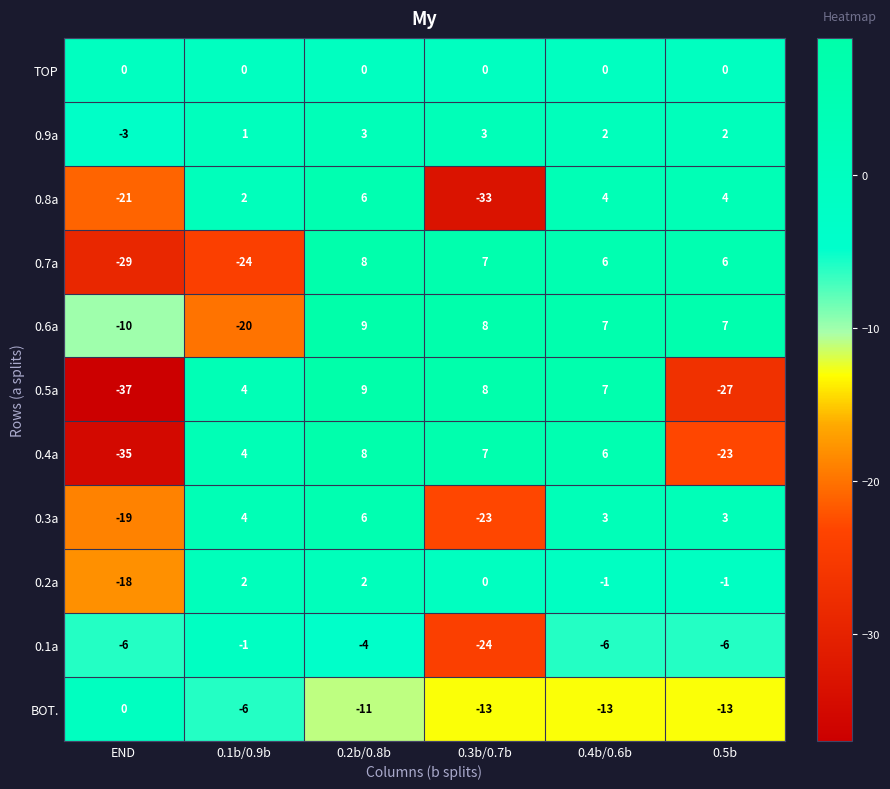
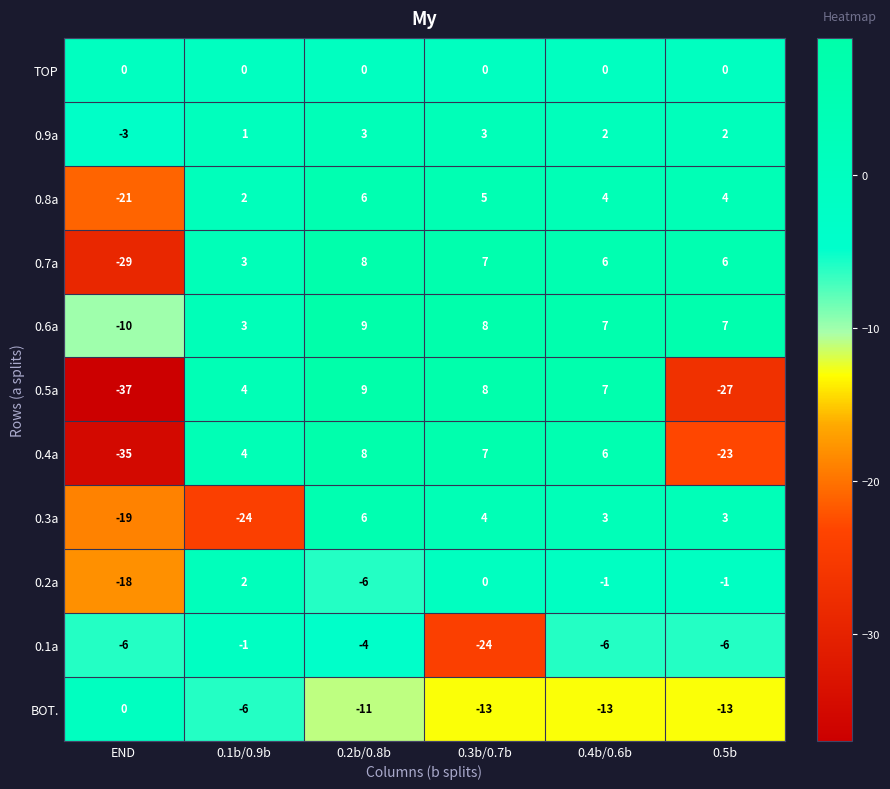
  {
    "TOP": {
      "END": 0,
      "0.1b/0.9b": 0,
      "0.2b/0.8b": 0,
      "0.3b/0.7b": 0,
      "0.4b/0.6b": 0,
      "0.5b": 0
    },
    "0.9a": {
      "END": -3,
      "0.1b/0.9b": 1,
      "0.2b/0.8b": 3,
      "0.3b/0.7b": 3,
      "0.4b/0.6b": 2,
      "0.5b": 2
    },
    "0.8a": {
      "END": -21,
      "0.1b/0.9b": 2,
      "0.2b/0.8b": 6,
-     "0.3b/0.7b": -33,
+     "0.3b/0.7b": 5,
      "0.4b/0.6b": 4,
      "0.5b": 4
    },
    "0.7a": {
      "END": -29,
-     "0.1b/0.9b": -24,
+     "0.1b/0.9b": 3,
      "0.2b/0.8b": 8,
      "0.3b/0.7b": 7,
      "0.4b/0.6b": 6,
      "0.5b": 6
    },
    "0.6a": {
      "END": -10,
-     "0.1b/0.9b": -20,
+     "0.1b/0.9b": 3,
      "0.2b/0.8b": 9,
      "0.3b/0.7b": 8,
      "0.4b/0.6b": 7,
      "0.5b": 7
    },
    "0.5a": {
      "END": -37,
      "0.1b/0.9b": 4,
      "0.2b/0.8b": 9,
      "0.3b/0.7b": 8,
      "0.4b/0.6b": 7,
      "0.5b": -27
    },
    "0.4a": {
      "END": -35,
      "0.1b/0.9b": 4,
      "0.2b/0.8b": 8,
      "0.3b/0.7b": 7,
      "0.4b/0.6b": 6,
      "0.5b": -23
    },
    "0.3a": {
      "END": -19,
-     "0.1b/0.9b": 4,
+     "0.1b/0.9b": -24,
      "0.2b/0.8b": 6,
-     "0.3b/0.7b": -23,
+     "0.3b/0.7b": 4,
      "0.4b/0.6b": 3,
      "0.5b": 3
    },
    "0.2a": {
      "END": -18,
      "0.1b/0.9b": 2,
-     "0.2b/0.8b": 2,
+     "0.2b/0.8b": -6,
      "0.3b/0.7b": 0,
      "0.4b/0.6b": -1,
      "0.5b": -1
    },
    "0.1a": {
      "END": -6,
      "0.1b/0.9b": -1,
      "0.2b/0.8b": -4,
      "0.3b/0.7b": -24,
      "0.4b/0.6b": -6,
      "0.5b": -6
    },
    "BOT.": {
      "END": 0,
      "0.1b/0.9b": -6,
      "0.2b/0.8b": -11,
      "0.3b/0.7b": -13,
      "0.4b/0.6b": -13,
      "0.5b": -13
    }
  }
